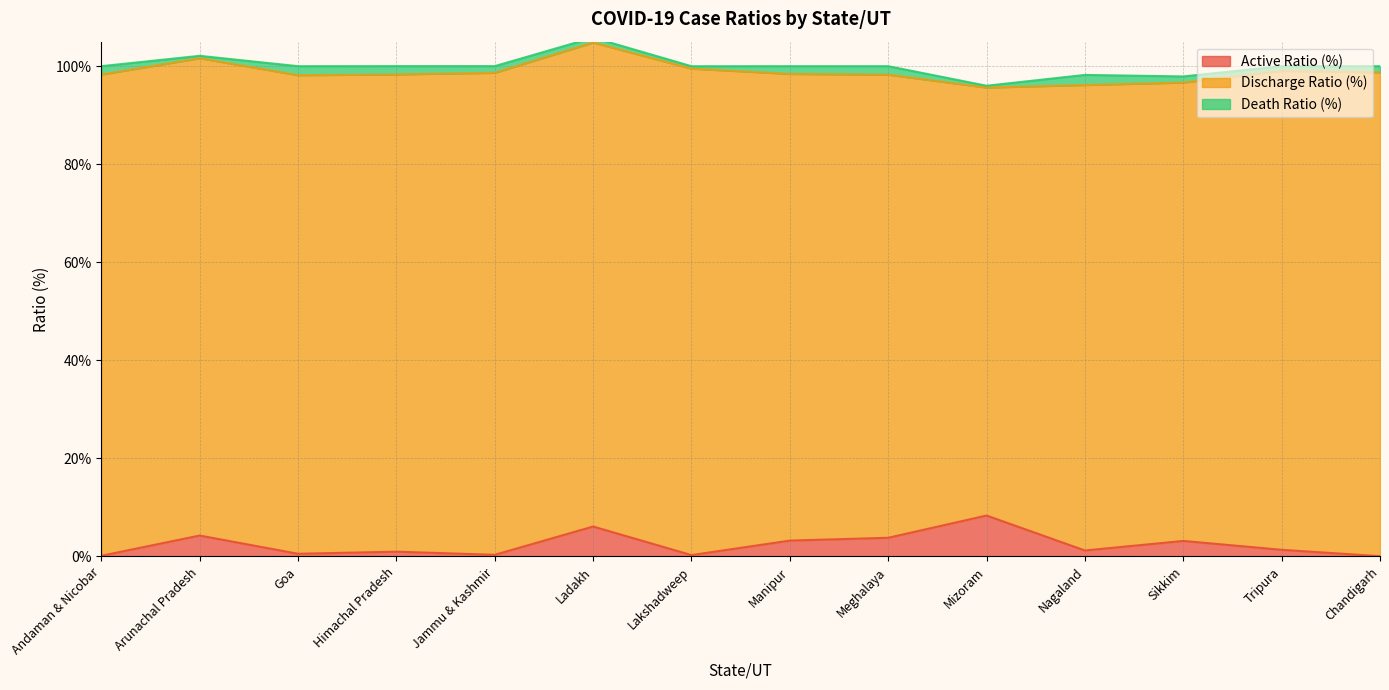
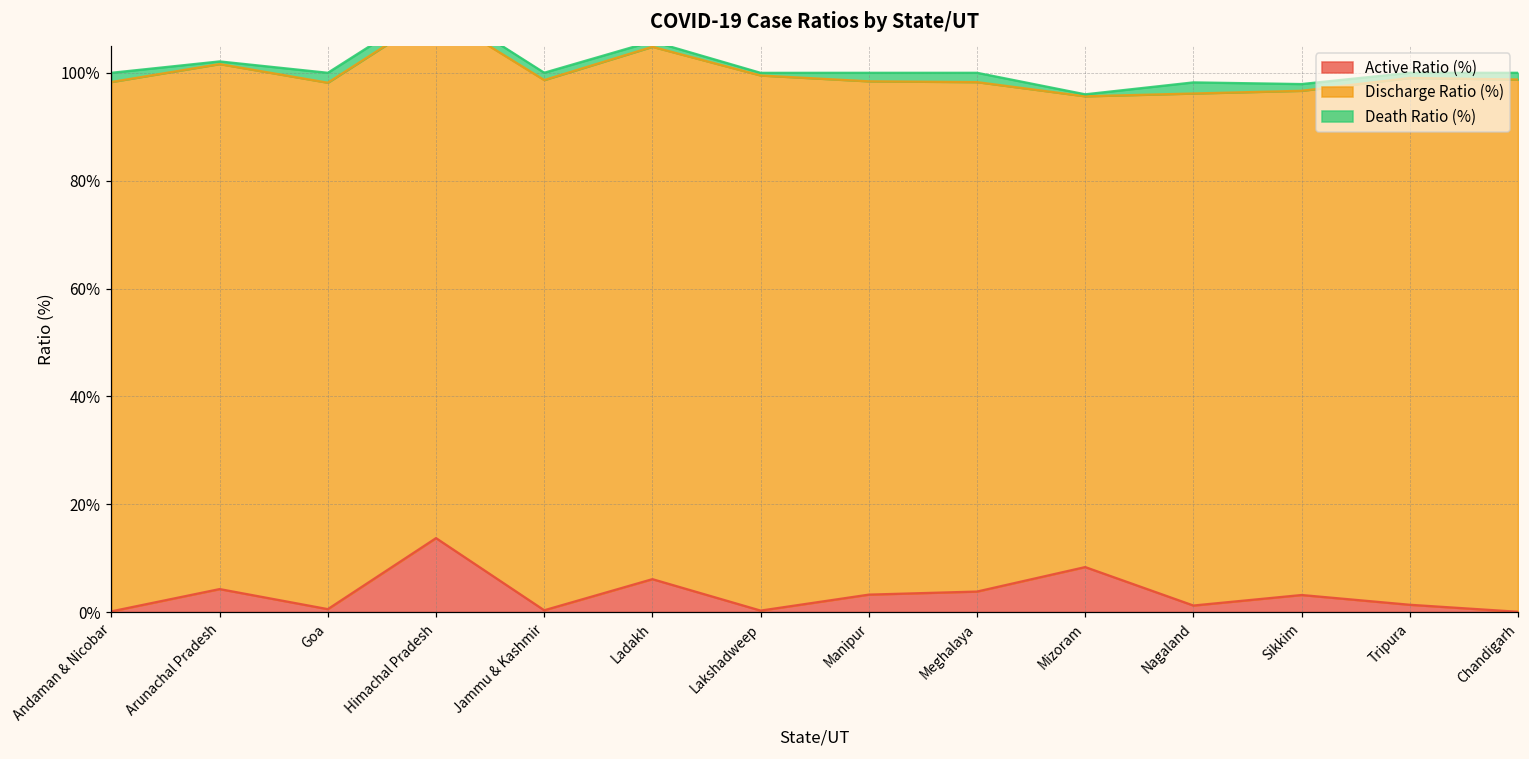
  {
    "Active Ratio (%)": {
      "Andaman & Nicobar": "0%",
      "Arunachal Pradesh": "4%",
      "Goa": "1%",
-     "Himachal Pradesh": "1%",
+     "Himachal Pradesh": "14%",
      "Jammu & Kashmir": "0%",
      "Ladakh": "6%",
      "Lakshadweep": "0%",
      "Manipur": "3%",
      "Meghalaya": "4%",
      "Mizoram": "8%",
      "Nagaland": "1%",
      "Sikkim": "3%",
      "Tripura": "1%",
      "Chandigarh": "0%"
    },
    "Discharge Ratio (%)": {
      "Andaman & Nicobar": "98%",
      "Goa": "98%",
      "Jammu & Kashmir": "98%",
      "Ladakh": "99%",
      "Manipur": "95%",
      "Meghalaya": "94%",
      "Nagaland": "95%",
      "Sikkim": "94%",
      "Chandigarh": "99%"
    },
    "Death Ratio (%)": {
      "Andaman & Nicobar": "2%",
      "Goa": "2%",
      "Jammu & Kashmir": "1%",
      "Manipur": "2%",
      "Meghalaya": "2%",
      "Nagaland": "2%",
      "Sikkim": "1%",
      "Chandigarh": "1%"
    }
  }
